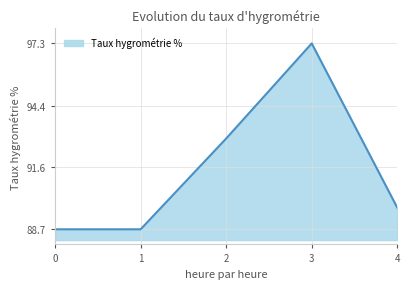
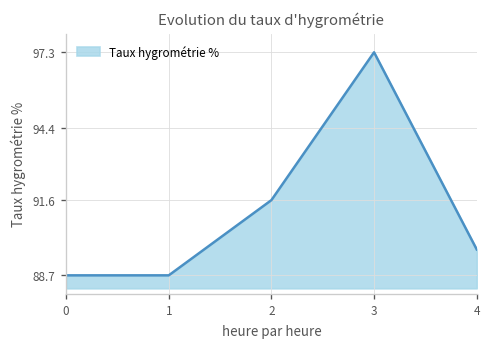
  {
    "0": 88.7,
    "1": 88.7,
-   "2": 92.9,
+   "2": 91.6,
    "3": 97.3,
    "4": 89.7
  }
